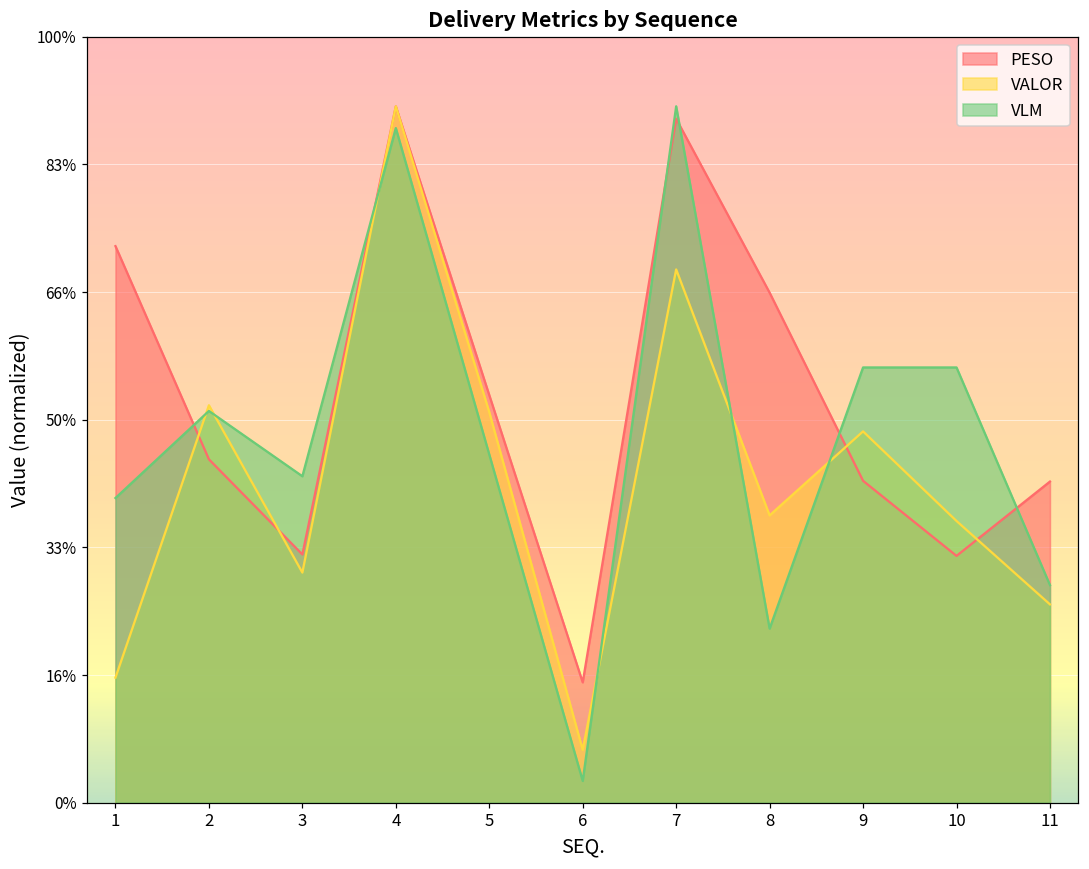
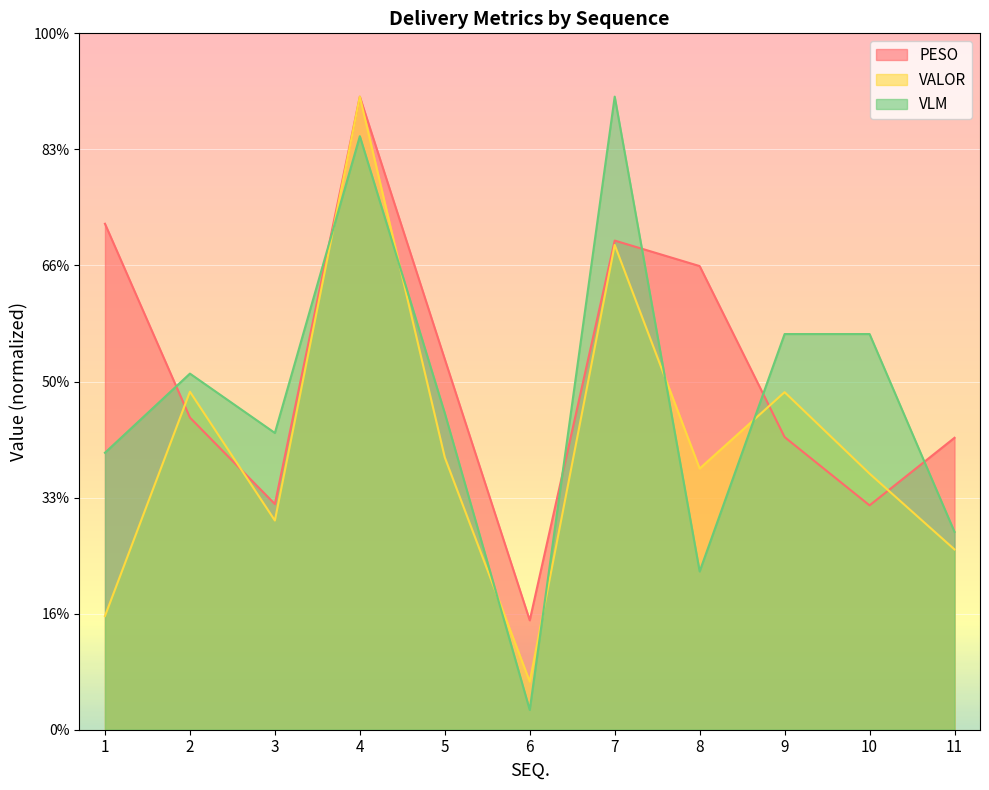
  {
    "PESO": {
      "1": "73%",
      "2": "45%",
      "3": "32%",
      "5": "53%",
      "6": "16%",
-     "7": "89%",
+     "7": "70%",
      "8": "67%",
      "9": "42%",
      "10": "32%",
      "11": "42%"
    },
    "VALOR": {
      "1": "16%",
-     "2": "52%",
+     "2": "49%",
      "3": "30%",
-     "5": "51%",
+     "5": "39%",
      "6": "7%",
      "7": "70%",
      "8": "38%",
      "9": "48%",
      "10": "37%",
      "11": "26%"
    },
    "VLM": {
      "1": "40%",
      "2": "51%",
      "3": "43%",
-     "4": "88%",
+     "4": "85%",
      "5": "45%",
      "6": "3%",
      "7": "91%",
      "8": "23%",
      "9": "57%",
      "10": "57%",
      "11": "28%"
    }
  }
